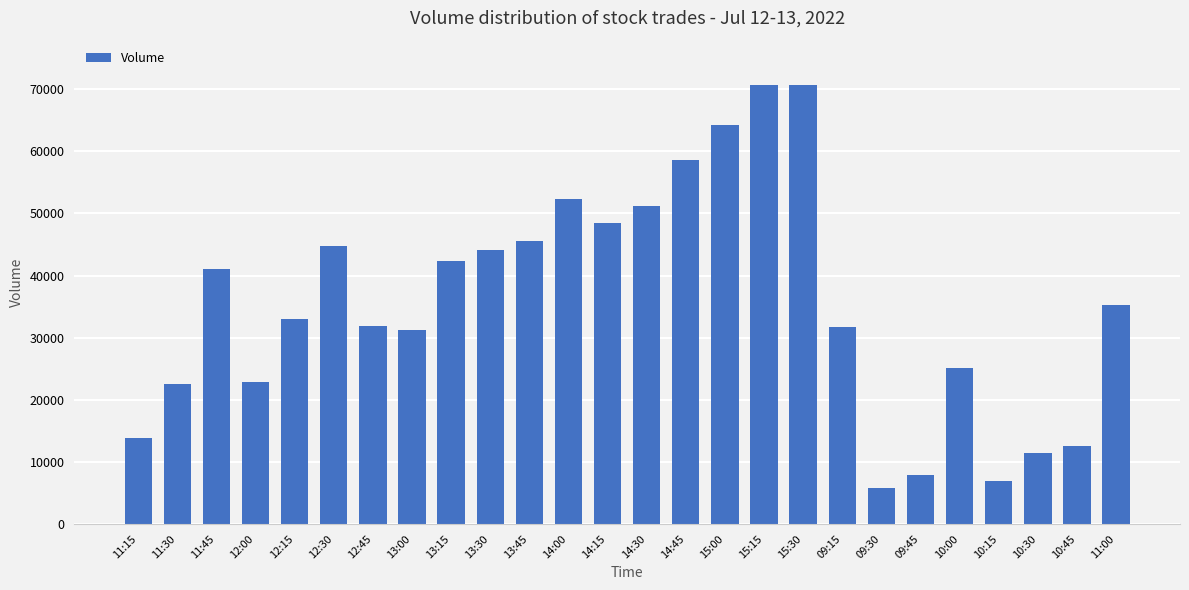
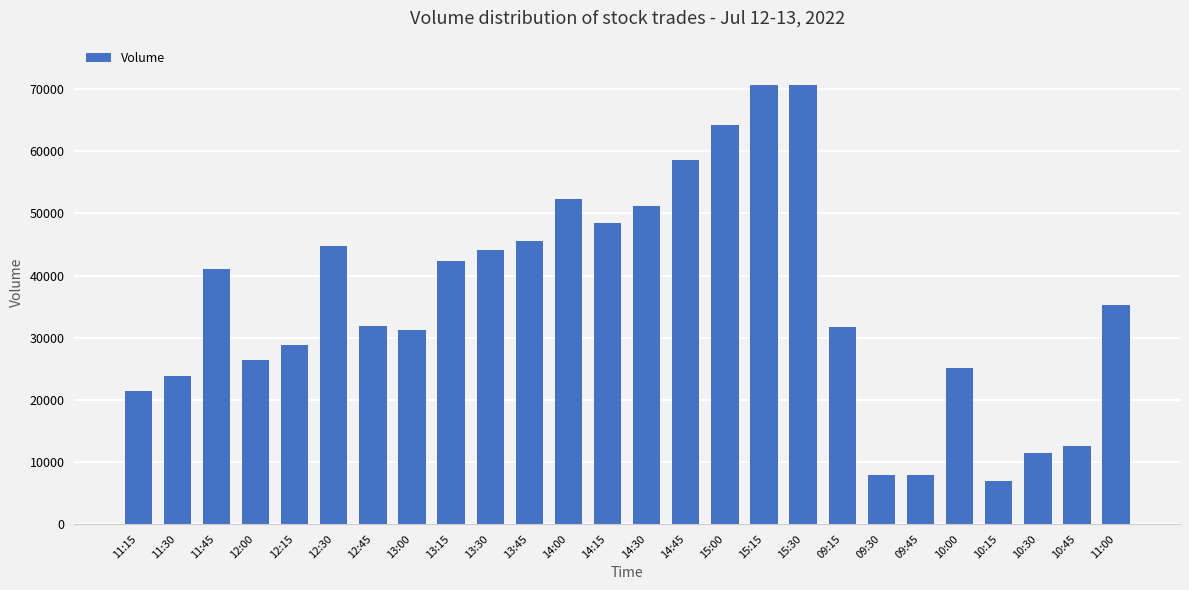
  {
-   "11:15": 14000,
-   "11:30": 23000,
+   "11:15": 21000,
+   "11:30": 24000,
    "11:45": 41000,
-   "12:00": 23000,
-   "12:15": 33000,
+   "12:00": 26000,
+   "12:15": 29000,
    "12:30": 45000,
    "12:45": 32000,
    "13:00": 31000,
    "13:15": 42000,
    "13:30": 44000,
    "13:45": 46000,
    "14:00": 52000,
    "14:15": 48000,
    "14:30": 51000,
    "14:45": 59000,
    "15:00": 64000,
    "15:15": 71000,
    "15:30": 71000,
    "09:15": 32000,
-   "09:30": 6000,
+   "09:30": 8000,
    "09:45": 8000,
    "10:00": 25000,
    "10:15": 7000,
    "10:30": 11000,
    "10:45": 13000,
    "11:00": 35000
  }
